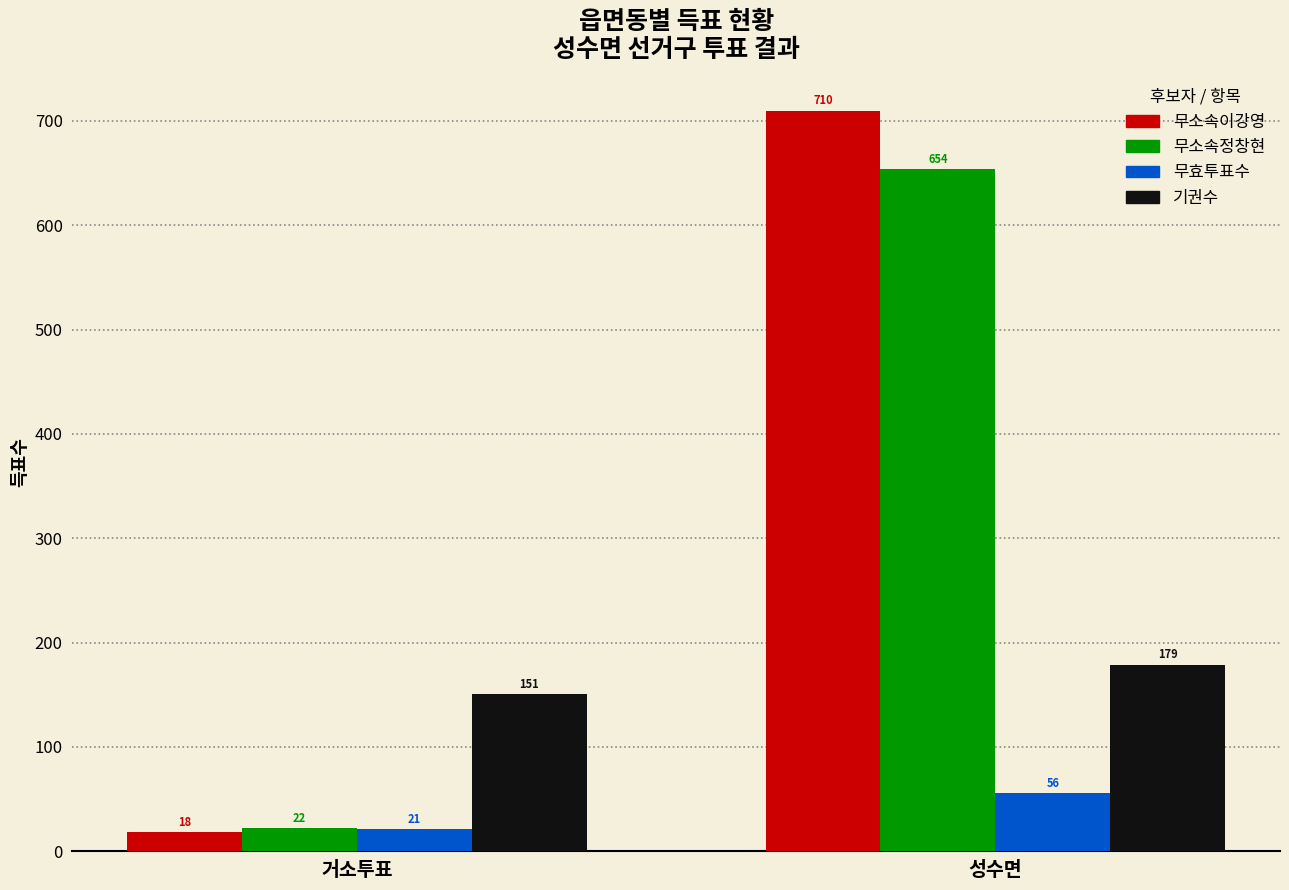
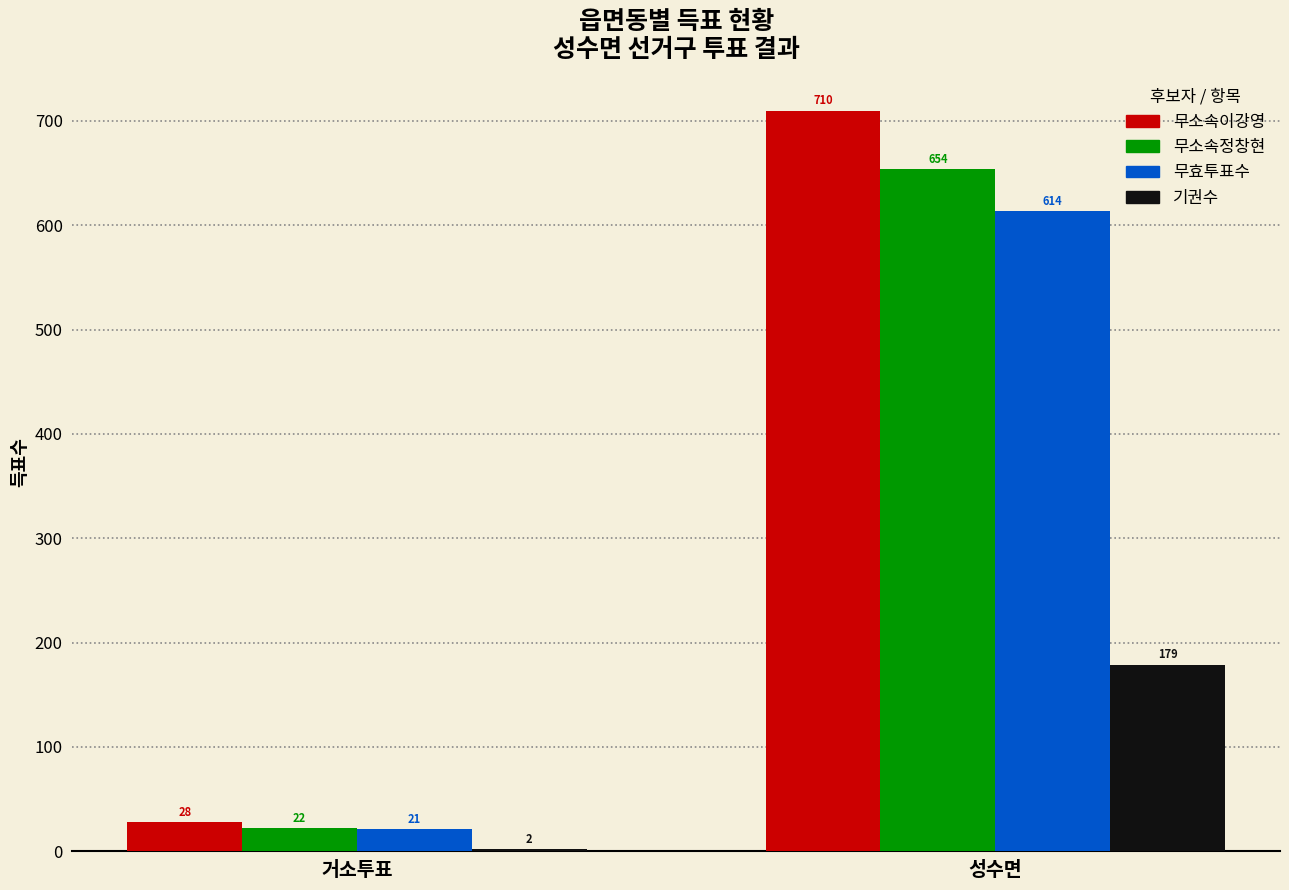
  {
    "무소속이강영": {
-     "거소투표": 18,
+     "거소투표": 28,
      "성수면": 710
    },
    "무소속정창현": {
      "거소투표": 22,
      "성수면": 654
    },
    "무효투표수": {
      "거소투표": 21,
-     "성수면": 56
+     "성수면": 614
    },
    "기권수": {
-     "거소투표": 151,
+     "거소투표": 2,
      "성수면": 179
    }
  }
